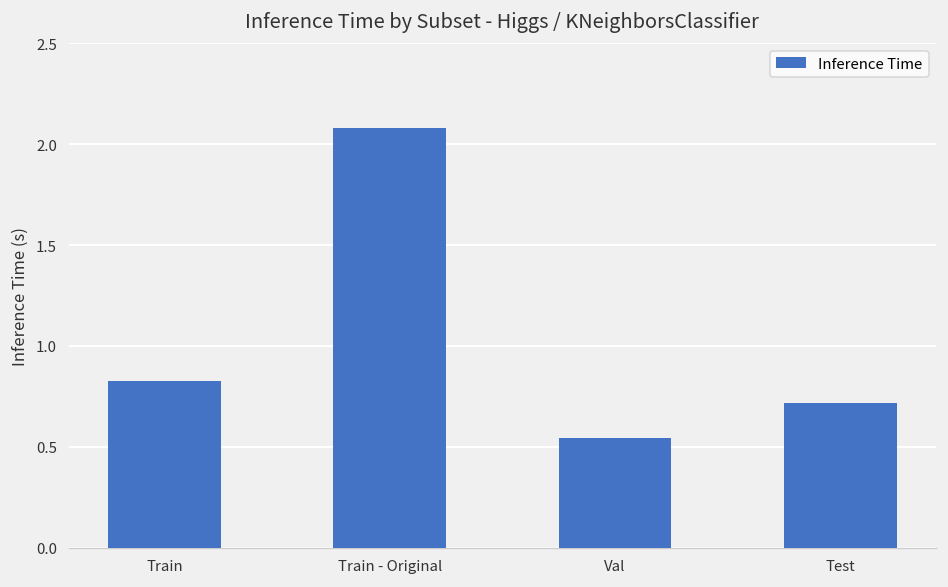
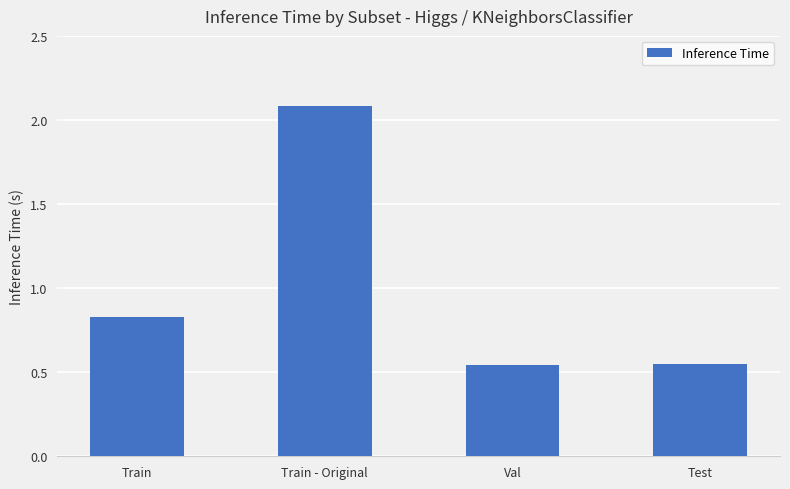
  {
    "Train": 0.83,
    "Train - Original": 2.08,
    "Val": 0.54,
-   "Test": 0.72
+   "Test": 0.55
  }
